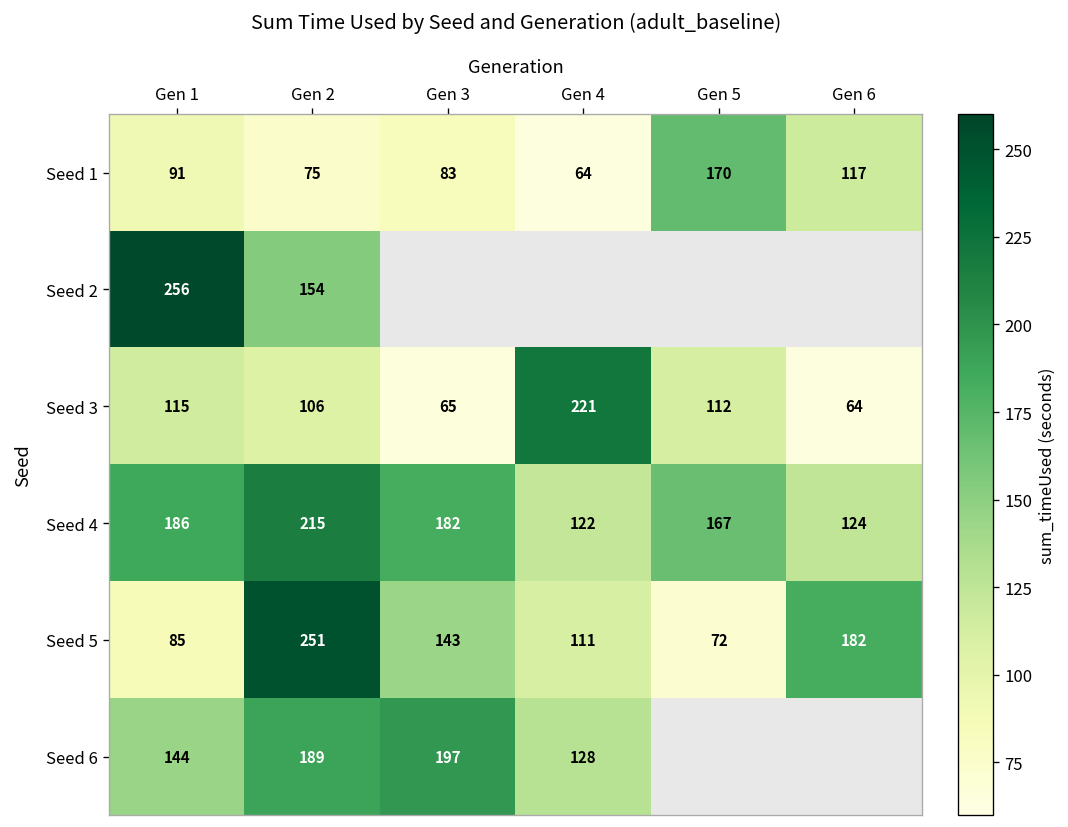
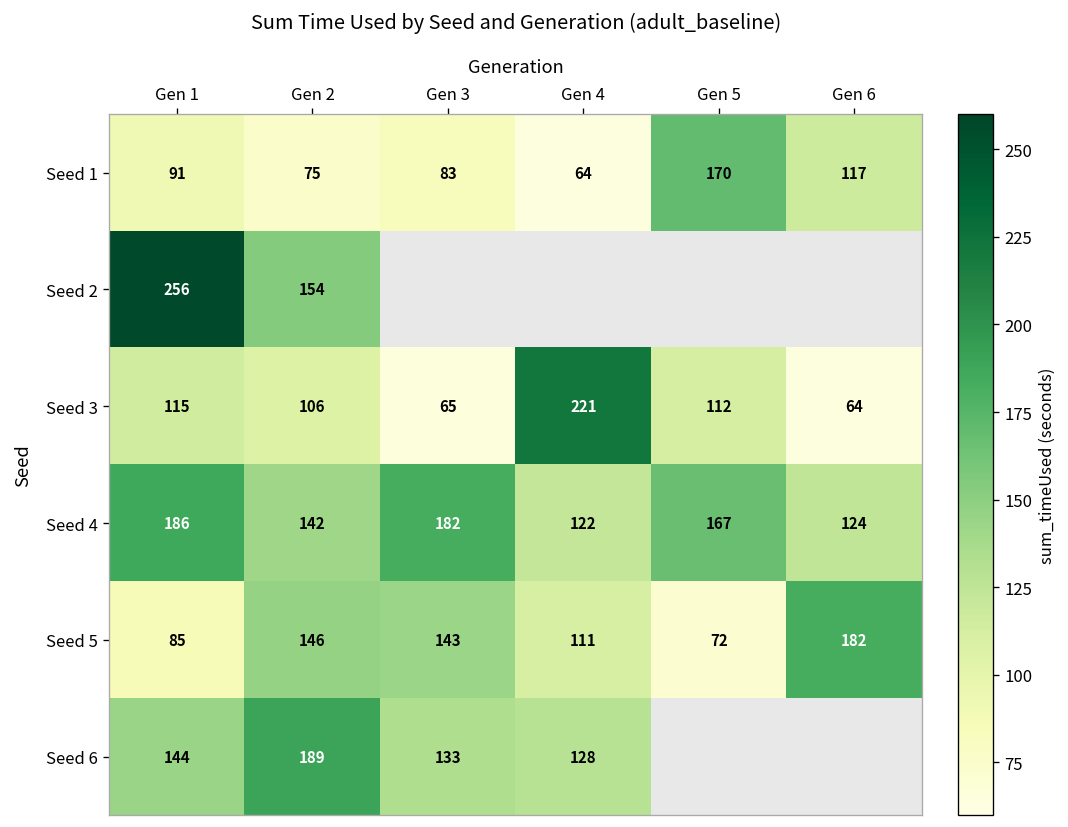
  {
    "Seed 1": {
      "Gen 1": 91,
      "Gen 2": 75,
      "Gen 3": 83,
      "Gen 4": 64,
      "Gen 5": 170,
      "Gen 6": 117
    },
    "Seed 2": {
      "Gen 1": 256,
      "Gen 2": 154
    },
    "Seed 3": {
      "Gen 1": 115,
      "Gen 2": 106,
      "Gen 3": 65,
      "Gen 4": 221,
      "Gen 5": 112,
      "Gen 6": 64
    },
    "Seed 4": {
      "Gen 1": 186,
-     "Gen 2": 215,
+     "Gen 2": 142,
      "Gen 3": 182,
      "Gen 4": 122,
      "Gen 5": 167,
      "Gen 6": 124
    },
    "Seed 5": {
      "Gen 1": 85,
-     "Gen 2": 251,
+     "Gen 2": 146,
      "Gen 3": 143,
      "Gen 4": 111,
      "Gen 5": 72,
      "Gen 6": 182
    },
    "Seed 6": {
      "Gen 1": 144,
      "Gen 2": 189,
-     "Gen 3": 197,
+     "Gen 3": 133,
      "Gen 4": 128
    }
  }
